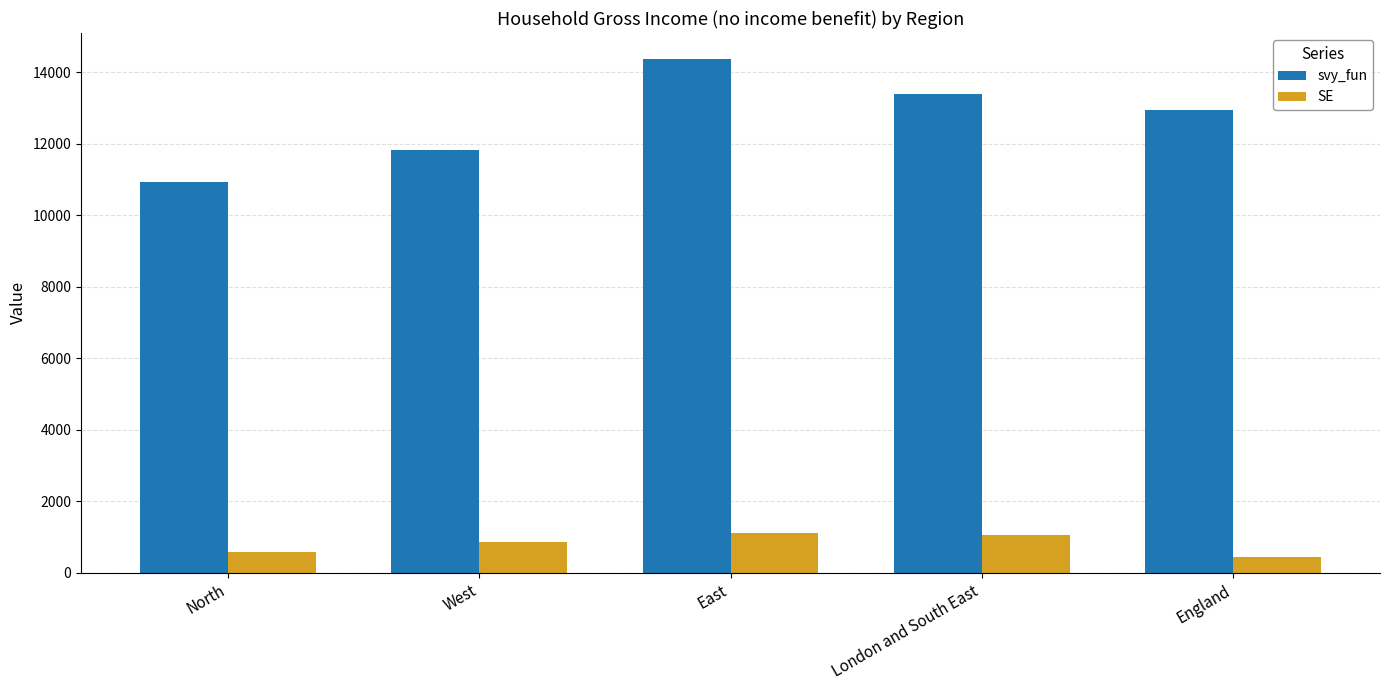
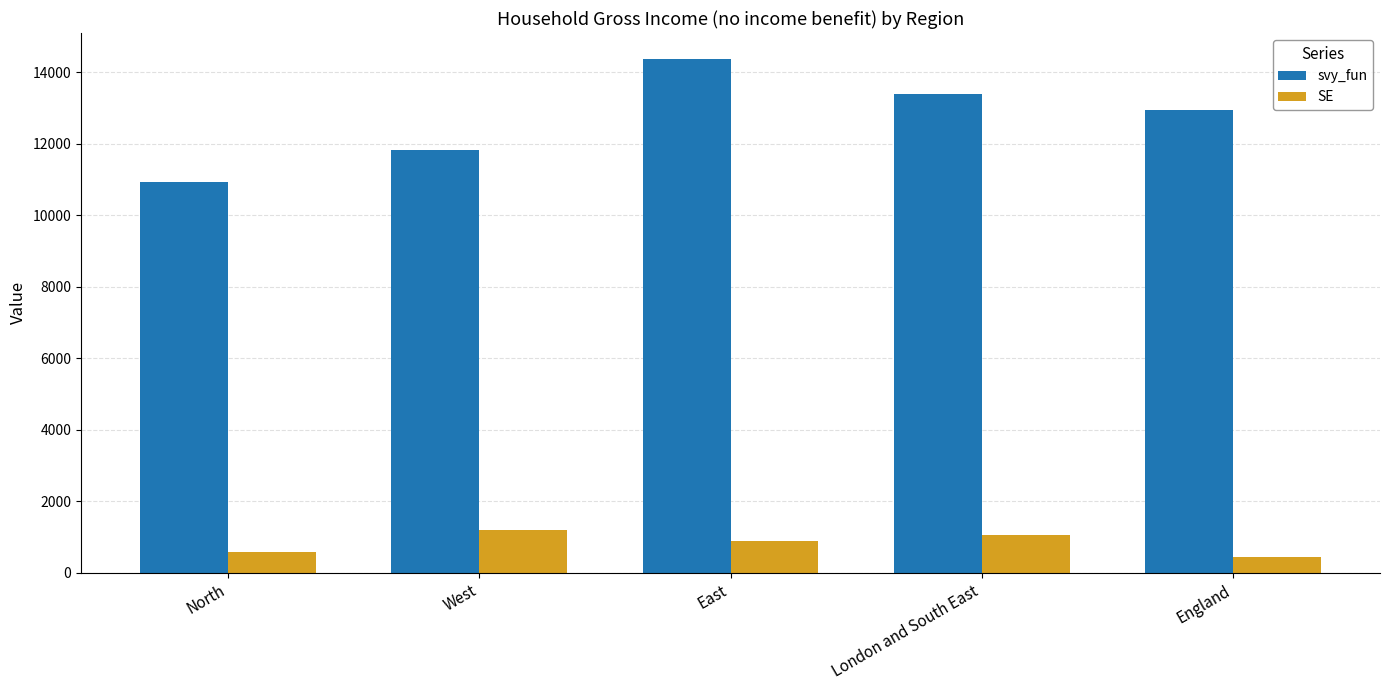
  {
    "svy_fun": {
      "North": 10900,
      "West": 11800,
      "East": 14400,
      "London and South East": 13400,
      "England": 12900
    },
    "SE": {
      "North": 600,
-     "West": 800,
-     "East": 1100,
+     "West": 1200,
+     "East": 900,
      "London and South East": 1000,
      "England": 400
    }
  }
